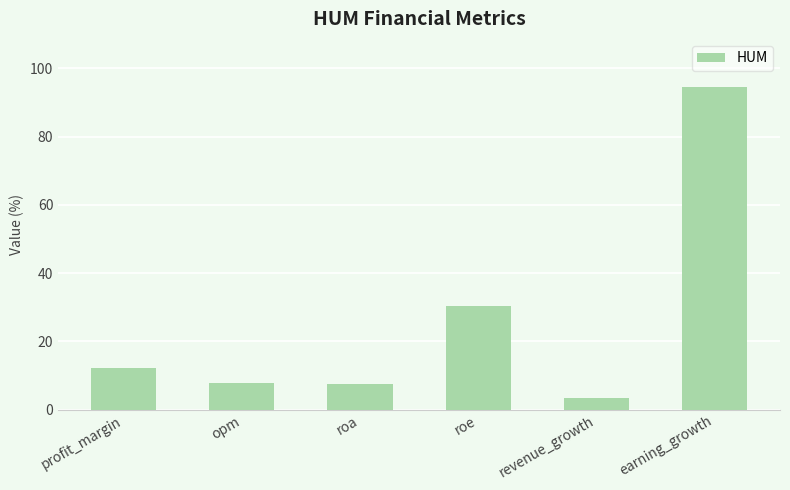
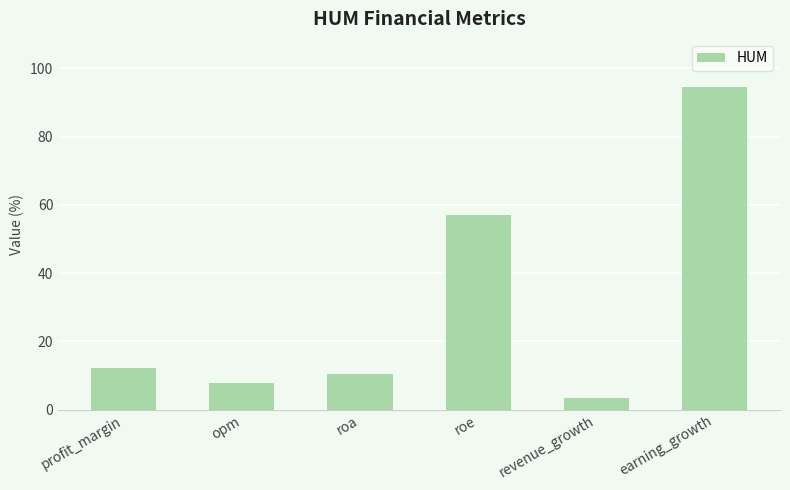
  {
    "profit_margin": 12,
    "opm": 8,
-   "roa": 7,
-   "roe": 30,
+   "roa": 11,
+   "roe": 57,
    "revenue_growth": 3,
    "earning_growth": 95
  }
